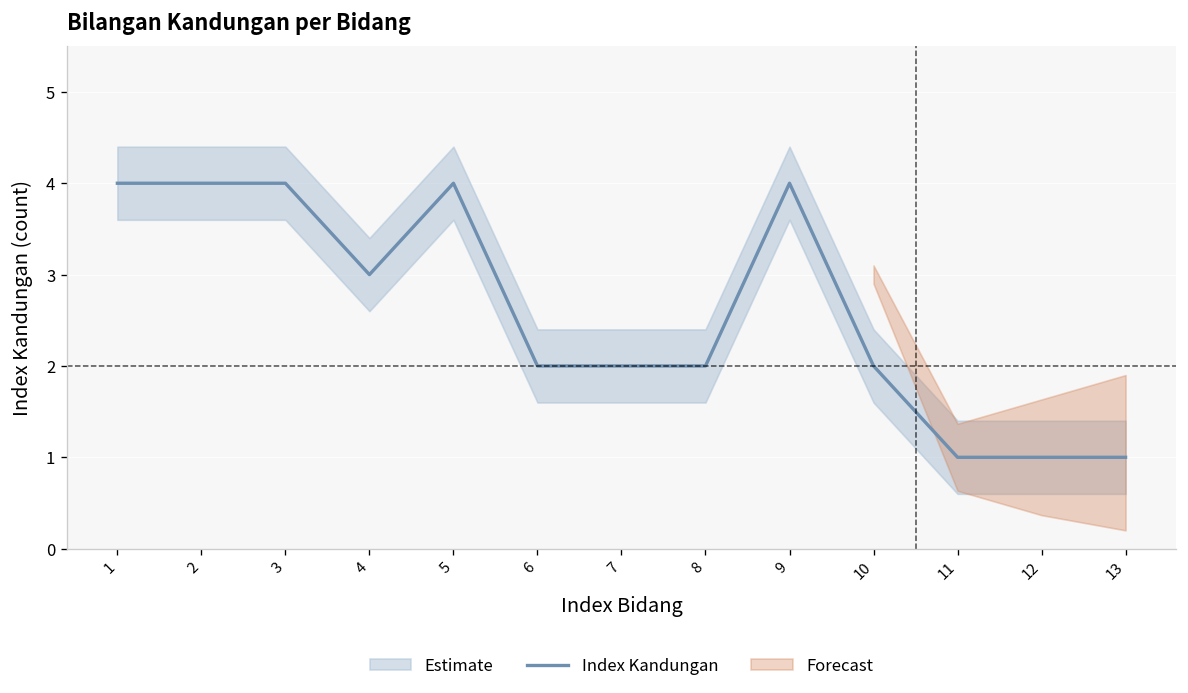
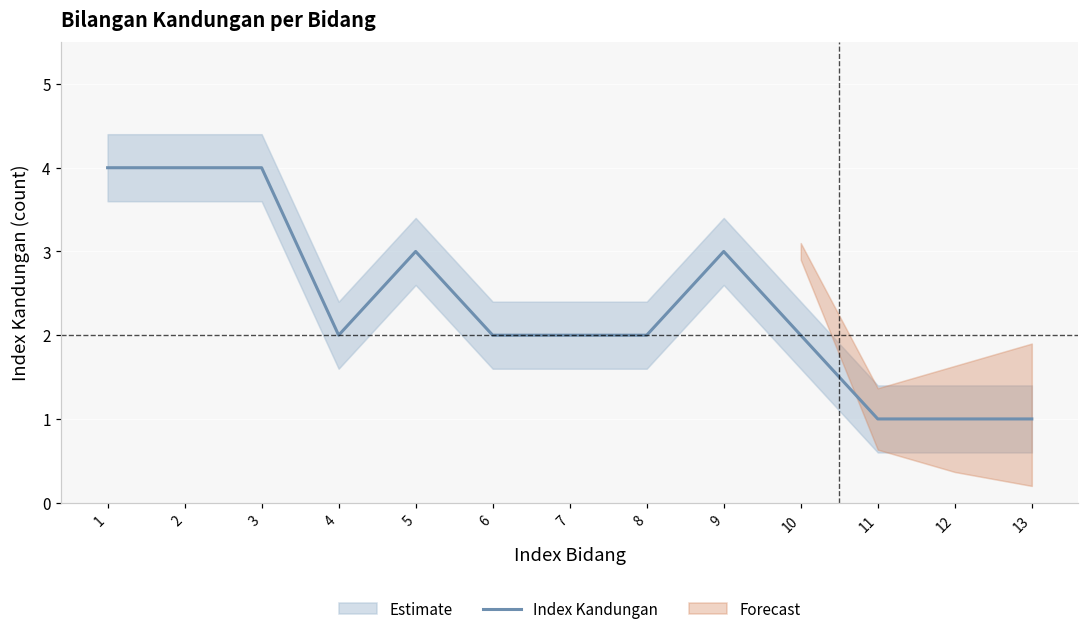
  {
    "Index Kandungan": {
      "1": 4,
      "2": 4,
      "3": 4,
-     "4": 3,
-     "5": 4,
+     "4": 2,
+     "5": 3,
      "6": 2,
      "7": 2,
      "8": 2,
-     "9": 4,
+     "9": 3,
      "10": 2,
      "11": 1,
      "12": 1,
      "13": 1
    }
  }
